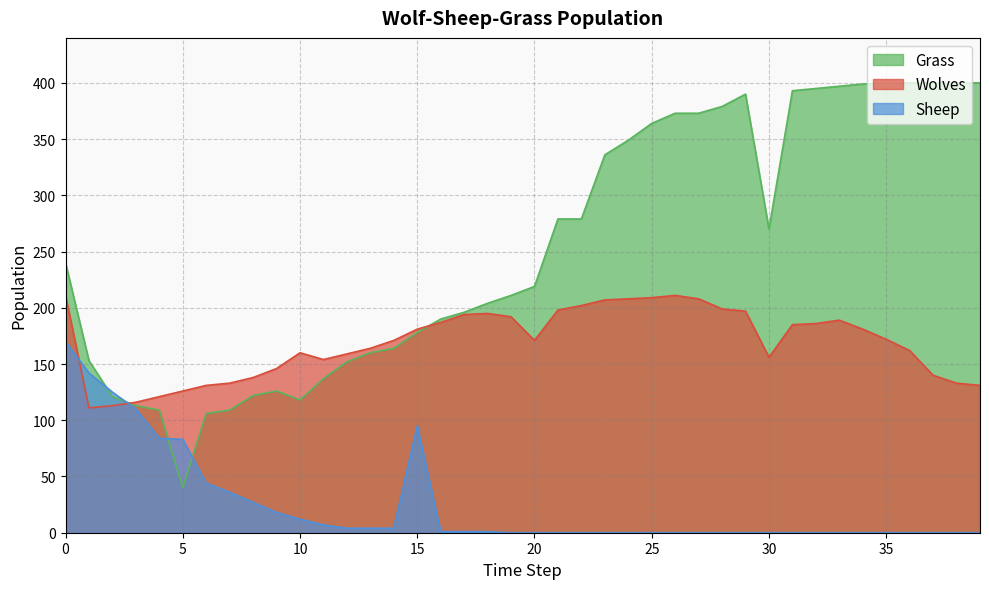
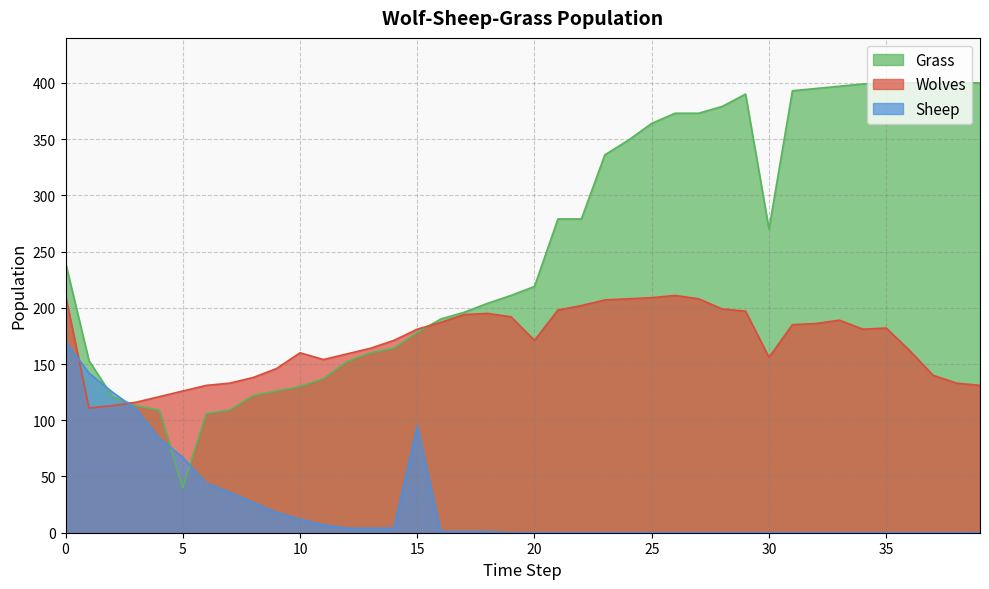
  {
    "Grass": {
      "0": 240,
      "5": 40,
-     "10": 118,
+     "10": 130,
      "15": 178,
      "20": 219,
      "25": 364,
      "30": 270
    },
    "Wolves": {
      "0": 211,
      "5": 126,
      "10": 160,
      "15": 181,
      "20": 171,
      "25": 209,
      "30": 156,
-     "35": 172
+     "35": 182
    },
    "Sheep": {
      "0": 170,
-     "5": 83,
+     "5": 67,
      "10": 12,
      "15": 95,
      "20": 0,
      "25": 0,
      "30": 0,
      "35": 0
    }
  }
